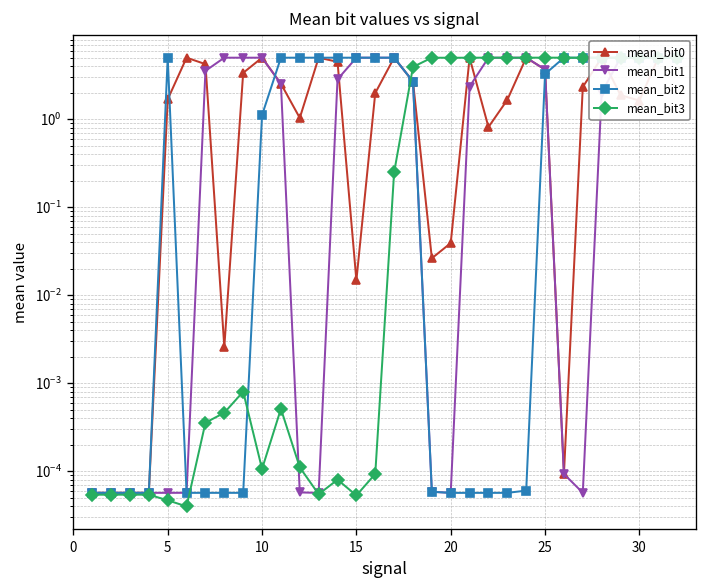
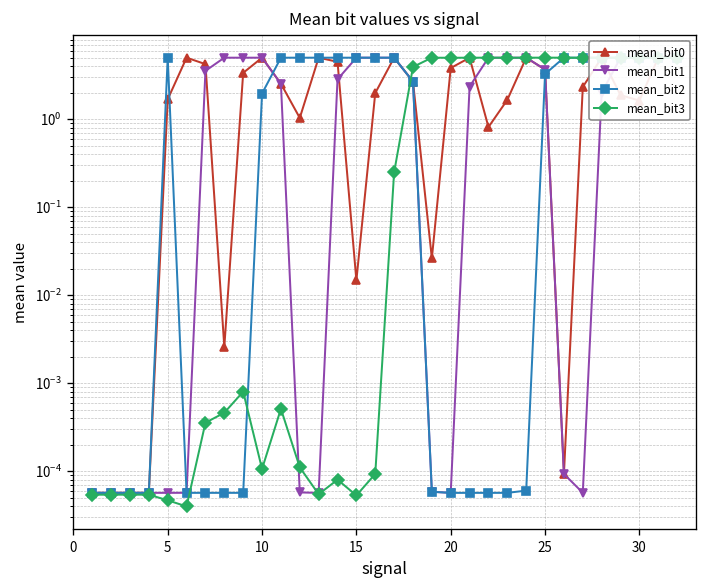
  {
    "mean_bit0": {
      "5": 1.7,
      "15": 0.015,
-     "20": 0.04
+     "20": 4
    },
    "mean_bit1": {
      "5": 0.00006
    },
    "mean_bit2": {
      "5": 5,
-     "10": 1.1,
+     "10": 2.0,
      "25": 3
    },
    "mean_bit3": {
      "5": 0.00005,
      "10": 0.00011,
      "15": 0.00005,
      "20": 5,
      "25": 5
    }
  }
